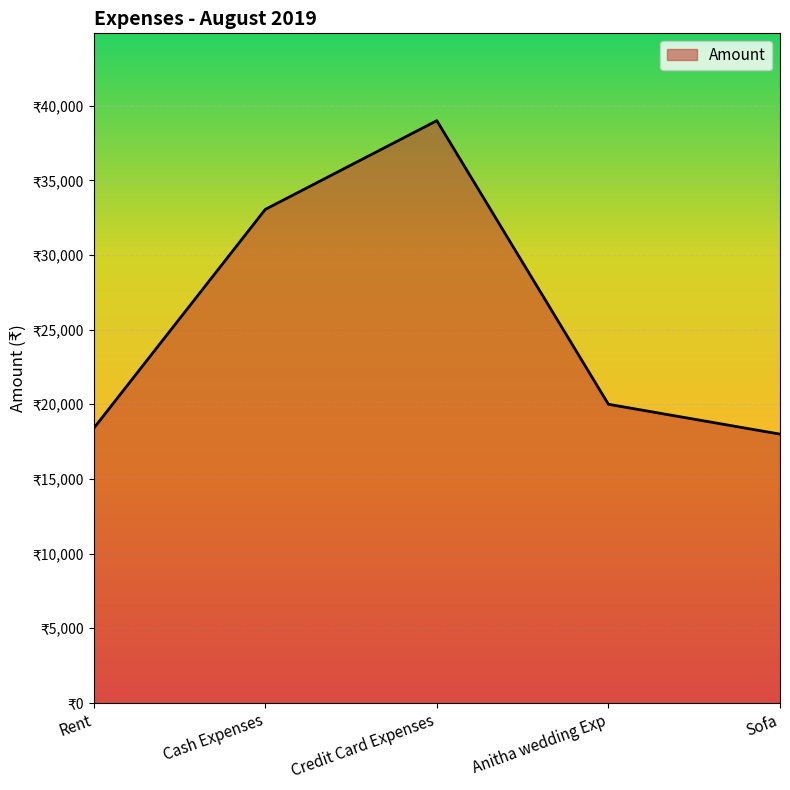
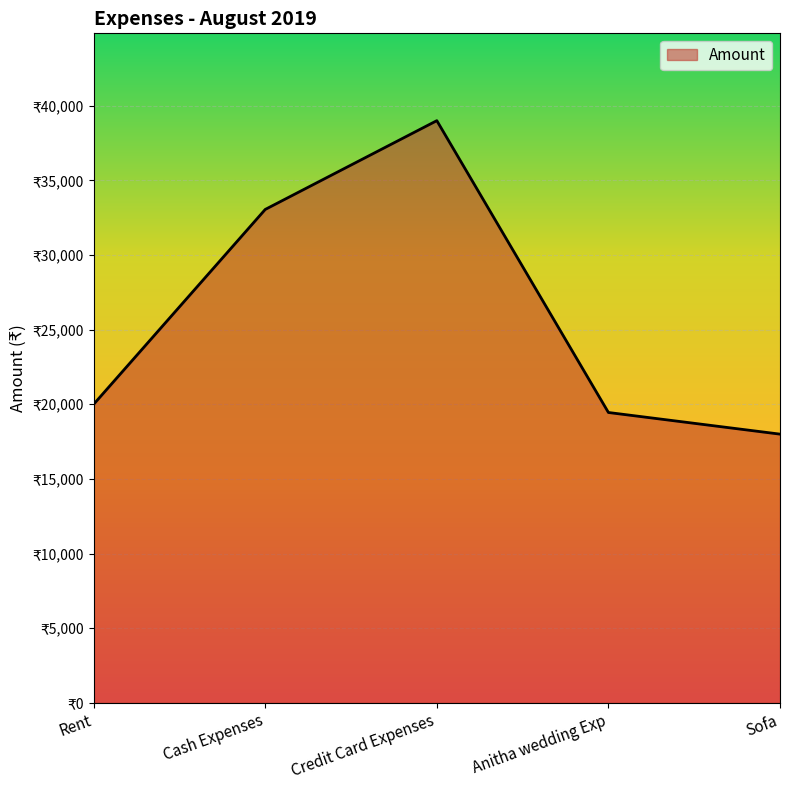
  {
-   "Rent": "₹18,400",
+   "Rent": "₹20,000",
    "Cash Expenses": "₹33,100",
    "Credit Card Expenses": "₹39,000",
-   "Anitha wedding Exp": "₹20,000",
+   "Anitha wedding Exp": "₹19,500",
    "Sofa": "₹18,000"
  }
